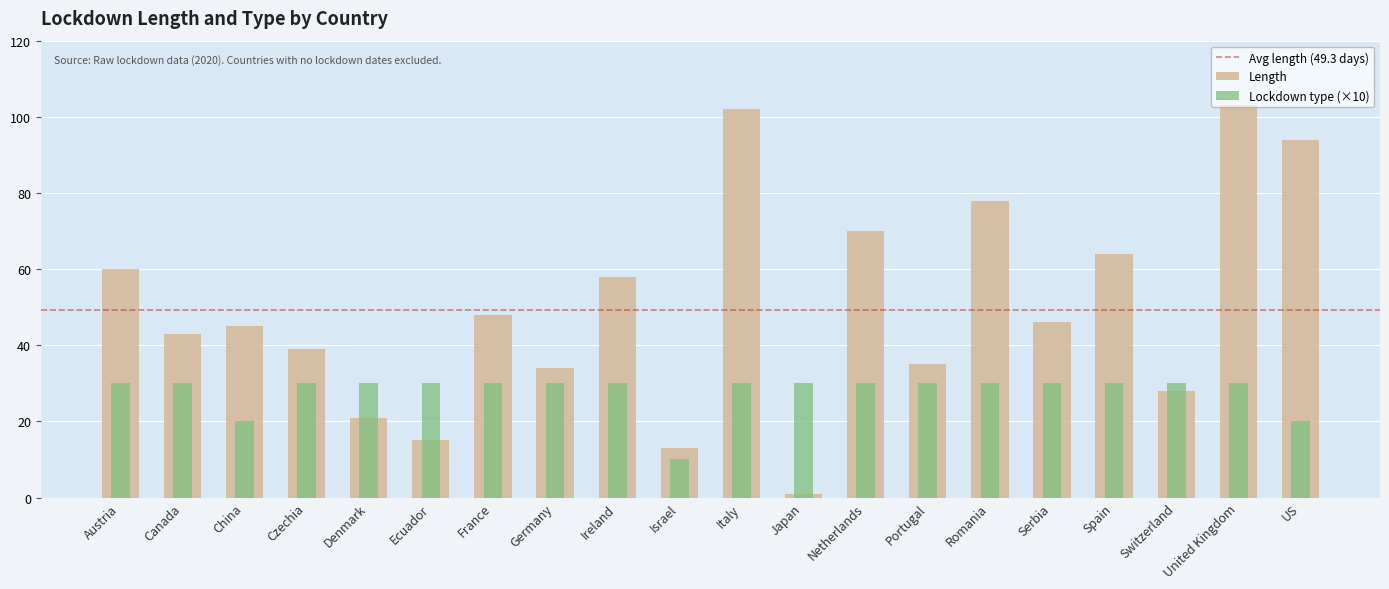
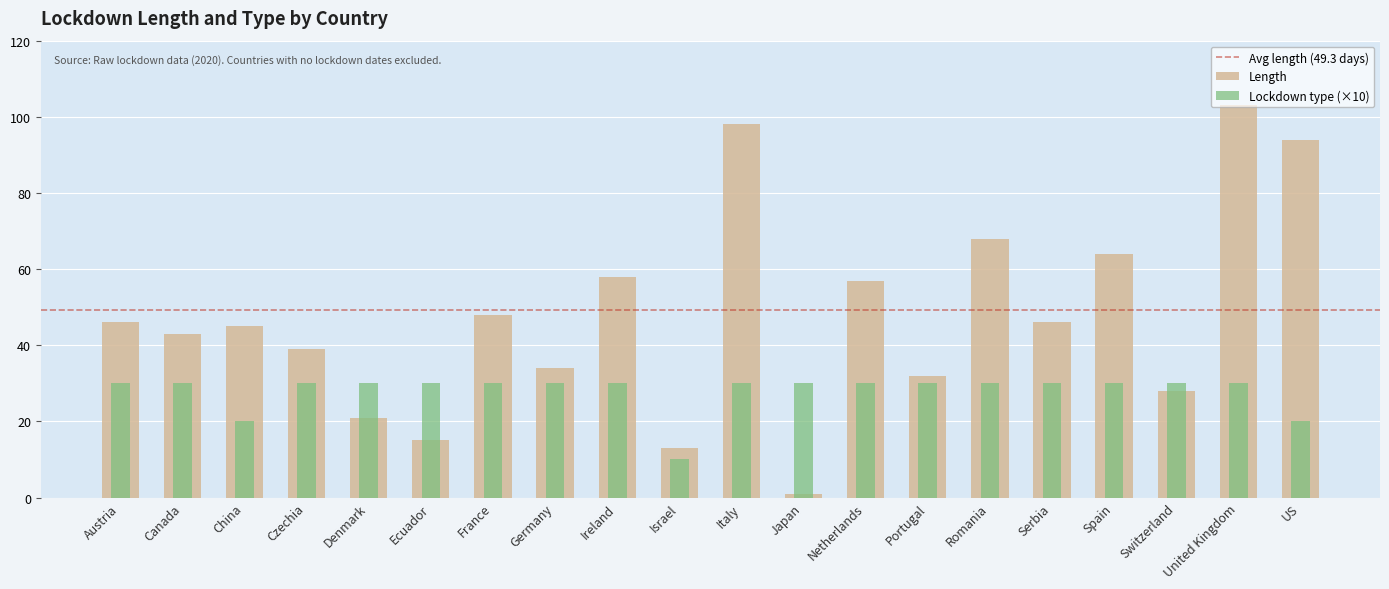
  {
    "Length": {
-     "Austria": 60,
+     "Austria": 46,
      "Canada": 43,
      "China": 45,
      "Czechia": 39,
      "France": 48,
      "Germany": 34,
      "Ireland": 58,
      "Israel": 13,
-     "Italy": 102,
-     "Netherlands": 70,
-     "Portugal": 35,
-     "Romania": 78,
+     "Italy": 98,
+     "Netherlands": 57,
+     "Portugal": 32,
+     "Romania": 68,
      "Serbia": 46,
      "Spain": 64,
      "US": 94
    },
    "Lockdown type (×10)": {
      "Denmark": 30,
      "Ecuador": 30,
      "Japan": 30,
      "Switzerland": 30
    }
  }
